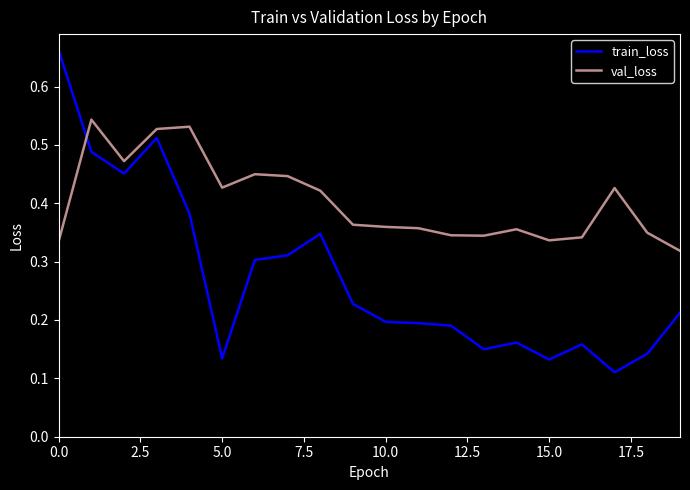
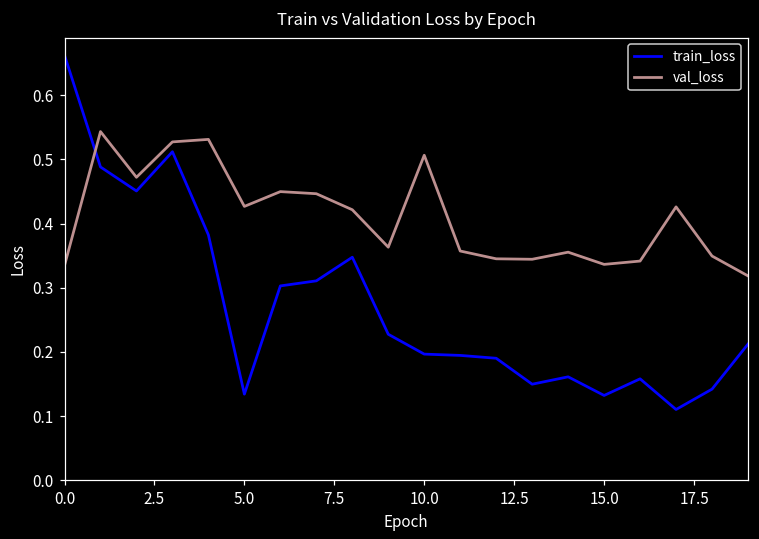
  {
    "train_loss": {
      "0.0": 0.66,
      "5.0": 0.13,
      "10.0": 0.20,
      "15.0": 0.13
    },
    "val_loss": {
      "0.0": 0.33,
      "5.0": 0.43,
-     "10.0": 0.36,
+     "10.0": 0.51,
      "15.0": 0.34
    }
  }
